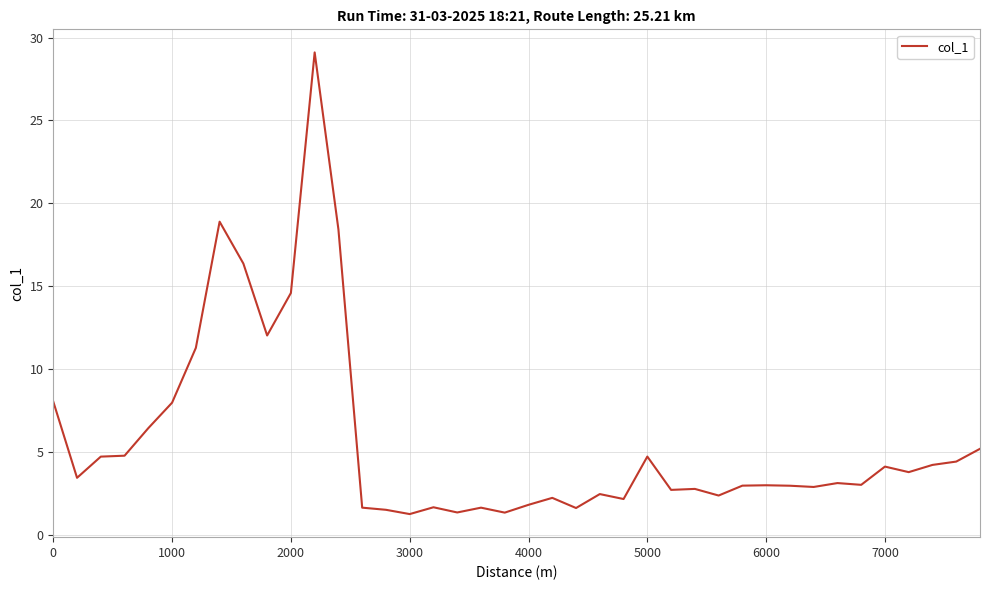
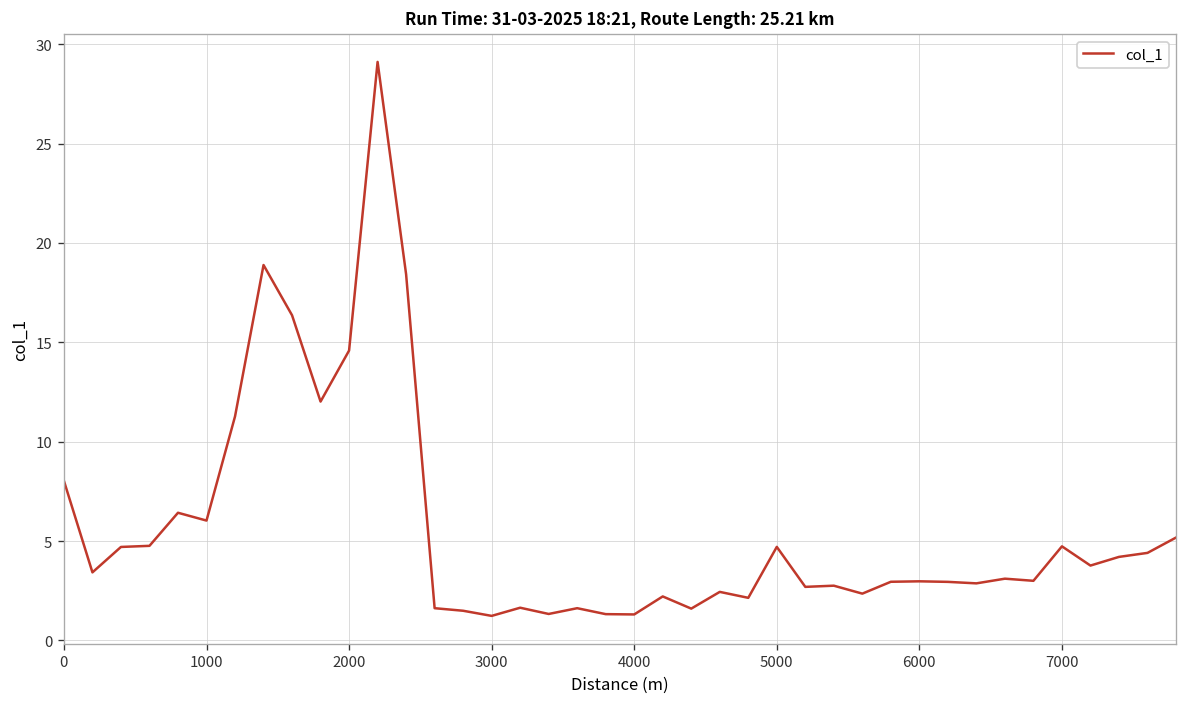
  {
    "0": 8.0,
-   "1000": 8.0,
+   "1000": 6.0,
    "2000": 14.6,
    "3000": 1.2,
-   "4000": 1.8,
+   "4000": 1.3,
    "5000": 4.7,
    "6000": 3.0,
-   "7000": 4.1
+   "7000": 4.7
  }
